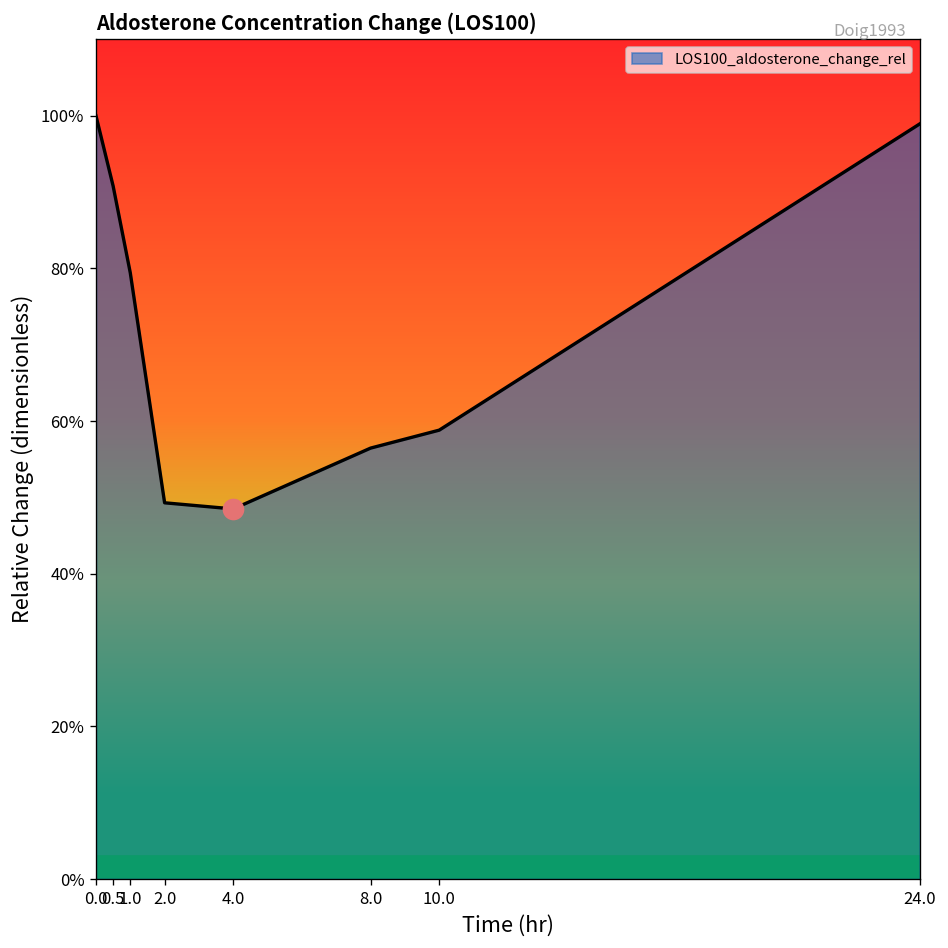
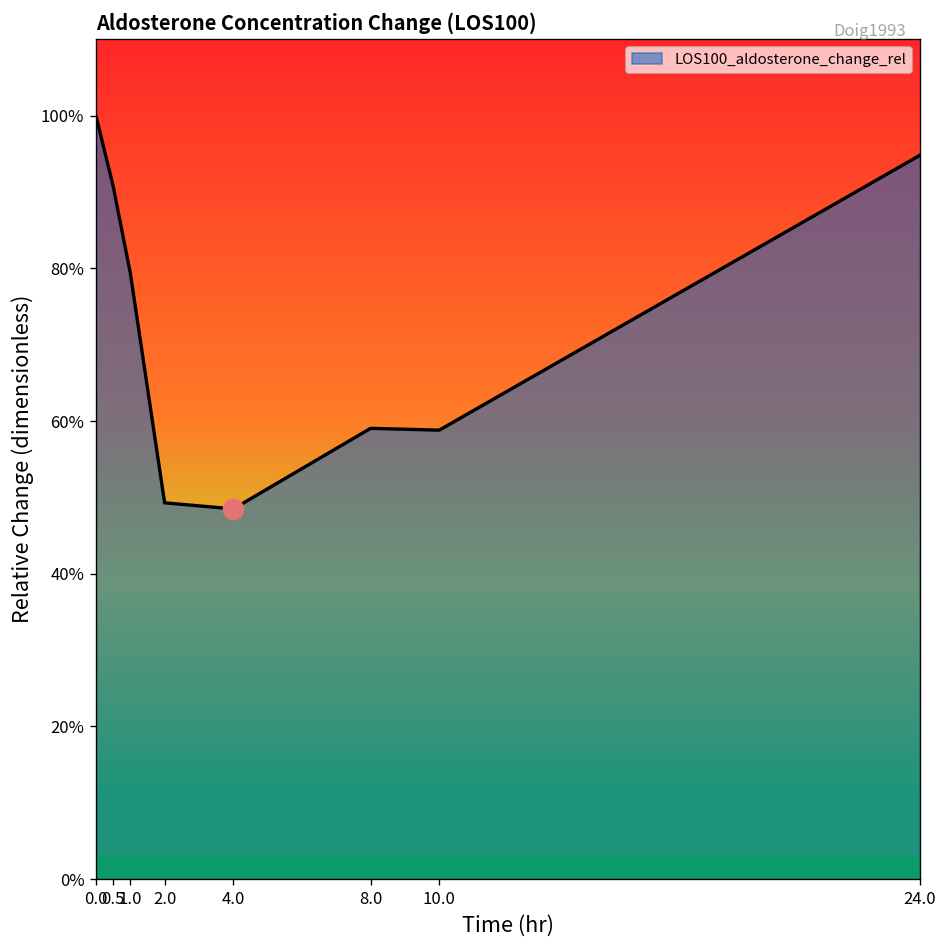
  {
    "LOS100_aldosterone_change_rel": {
      "2.0": "49%",
-     "8.0": "56%",
+     "8.0": "59%",
      "10.0": "59%",
-     "24.0": "99%"
+     "24.0": "95%"
    }
  }
